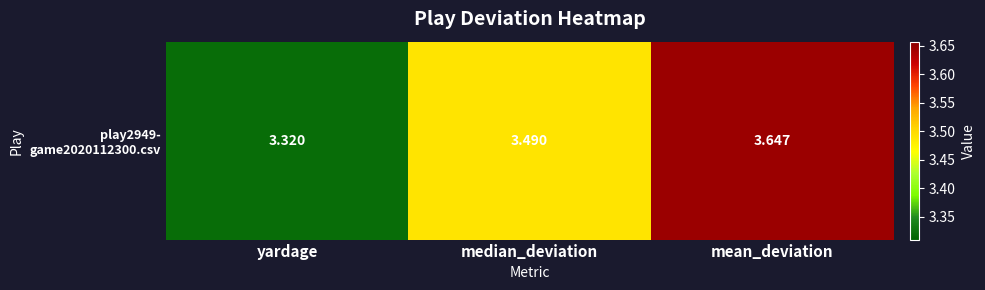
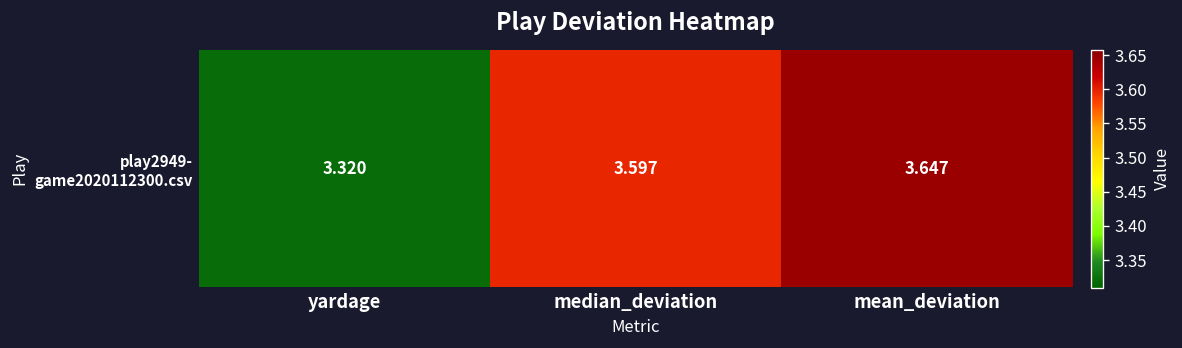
  {
    "play2949- game2020112300.csv": {
      "yardage": 3.320,
-     "median_deviation": 3.490,
+     "median_deviation": 3.597,
      "mean_deviation": 3.647
    }
  }
